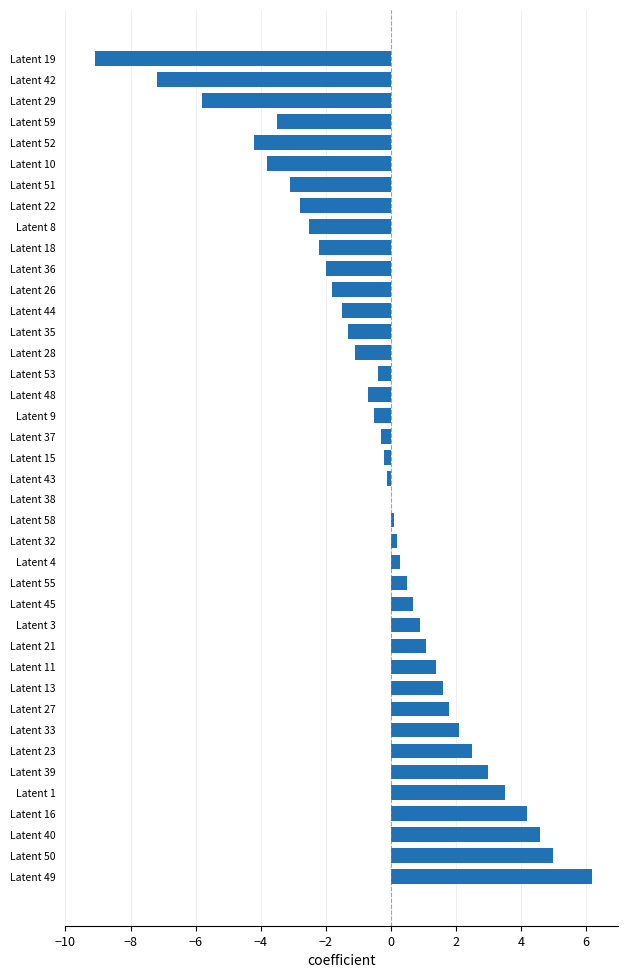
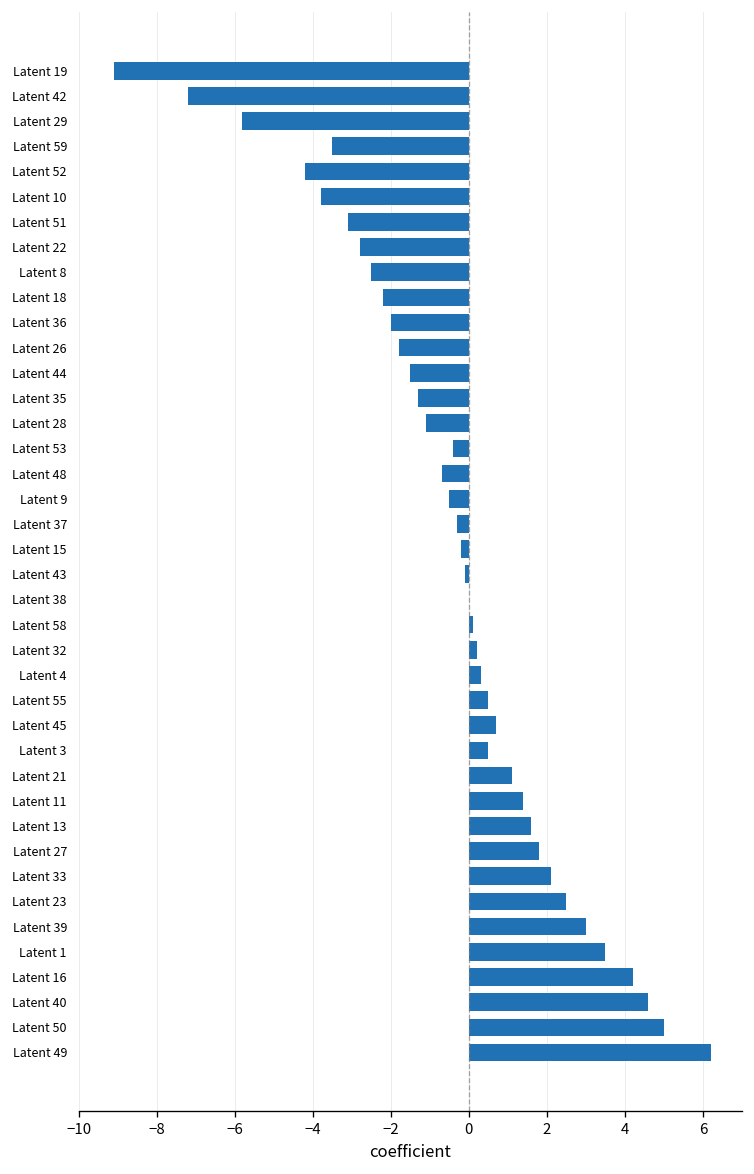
  {
    "Latent 19": -9.1,
    "Latent 42": -7.2,
    "Latent 29": -5.8,
    "Latent 59": -3.5,
    "Latent 52": -4.2,
    "Latent 10": -3.8,
    "Latent 51": -3.1,
    "Latent 22": -2.8,
    "Latent 8": -2.5,
    "Latent 18": -2.2,
    "Latent 36": -2.0,
    "Latent 26": -1.8,
    "Latent 44": -1.5,
    "Latent 35": -1.3,
    "Latent 28": -1.1,
    "Latent 53": -0.4,
    "Latent 48": -0.7,
    "Latent 9": -0.5,
    "Latent 37": -0.3,
    "Latent 15": -0.2,
    "Latent 43": -0.1,
    "Latent 38": 0.0,
    "Latent 58": 0.1,
    "Latent 32": 0.2,
    "Latent 4": 0.3,
    "Latent 55": 0.5,
    "Latent 45": 0.7,
-   "Latent 3": 0.9,
+   "Latent 3": 0.5,
    "Latent 21": 1.1,
    "Latent 11": 1.4,
    "Latent 13": 1.6,
    "Latent 27": 1.8,
    "Latent 33": 2.1,
    "Latent 23": 2.5,
    "Latent 39": 3.0,
    "Latent 1": 3.5,
    "Latent 16": 4.2,
    "Latent 40": 4.6,
    "Latent 50": 5.0,
    "Latent 49": 6.2
  }
